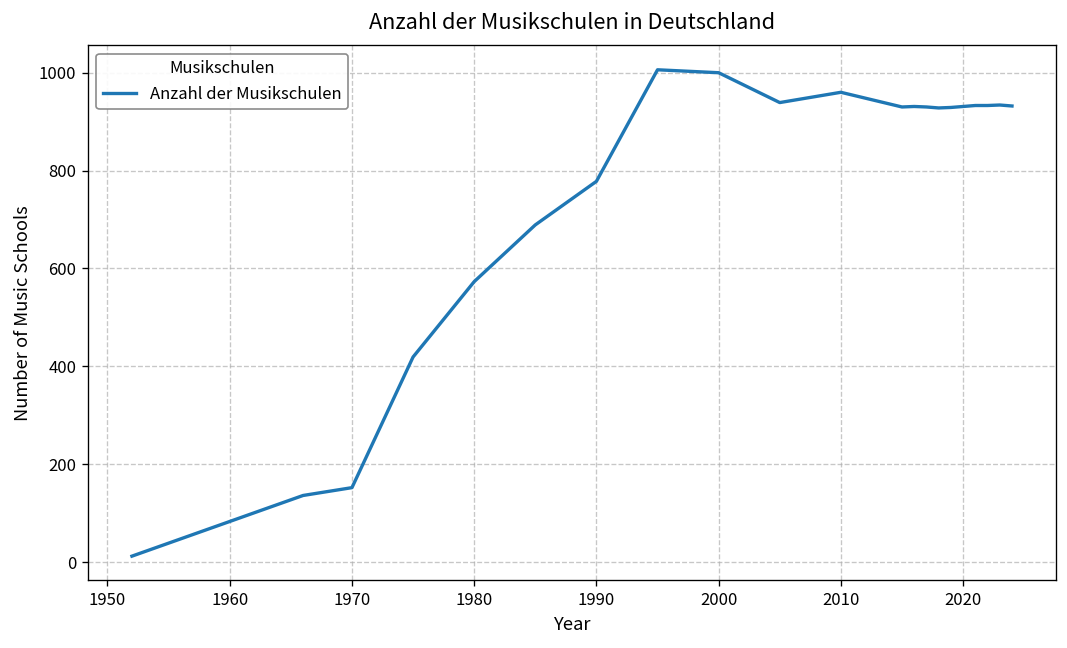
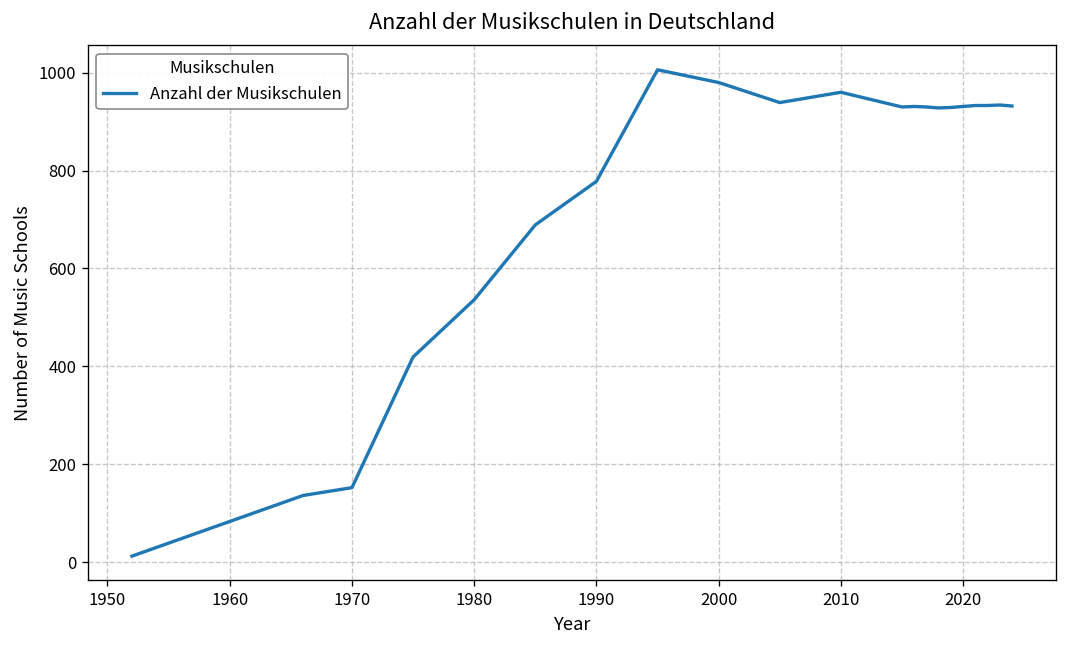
  {
    "1970": 150,
-   "1980": 570,
+   "1980": 540,
    "1990": 780,
-   "2000": 1000,
+   "2000": 980,
    "2010": 960,
    "2020": 930
  }
